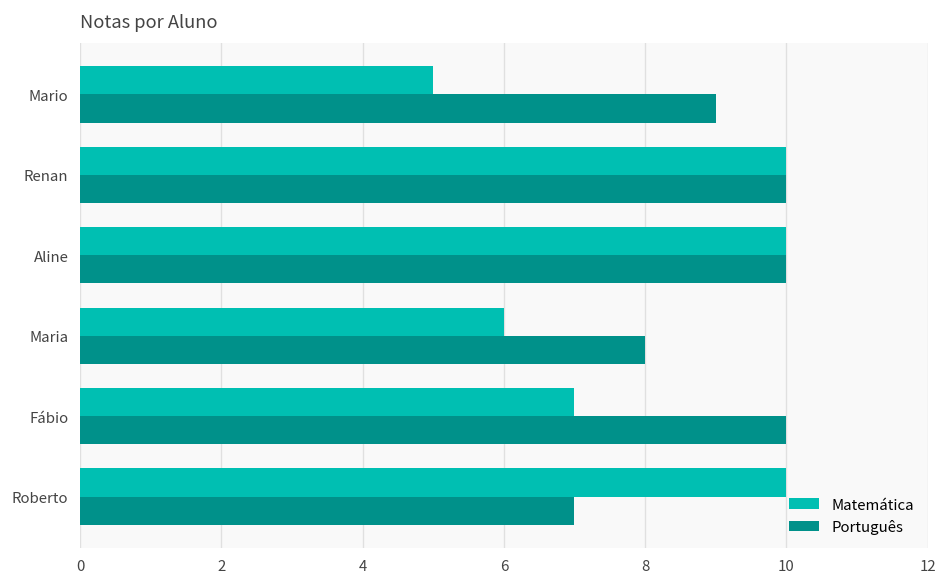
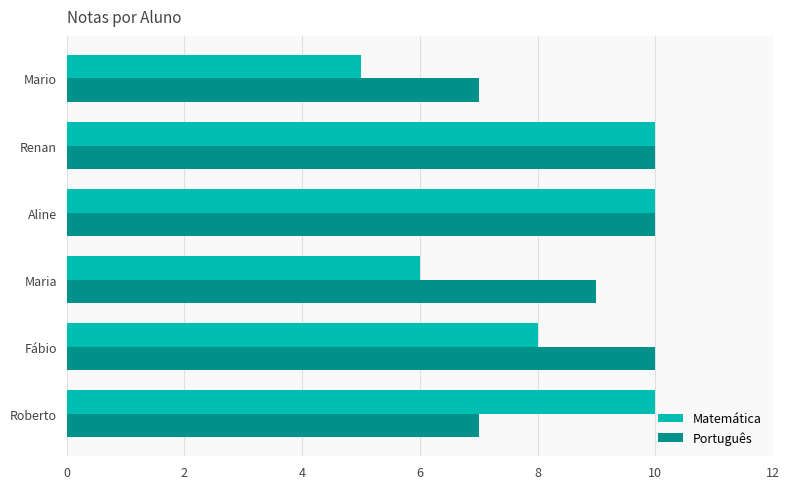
  {
    "Matemática": {
      "Mario": 5,
      "Renan": 10,
      "Aline": 10,
      "Maria": 6,
-     "Fábio": 7,
+     "Fábio": 8,
      "Roberto": 10
    },
    "Português": {
-     "Mario": 9,
+     "Mario": 7,
      "Renan": 10,
      "Aline": 10,
-     "Maria": 8,
+     "Maria": 9,
      "Fábio": 10,
      "Roberto": 7
    }
  }
